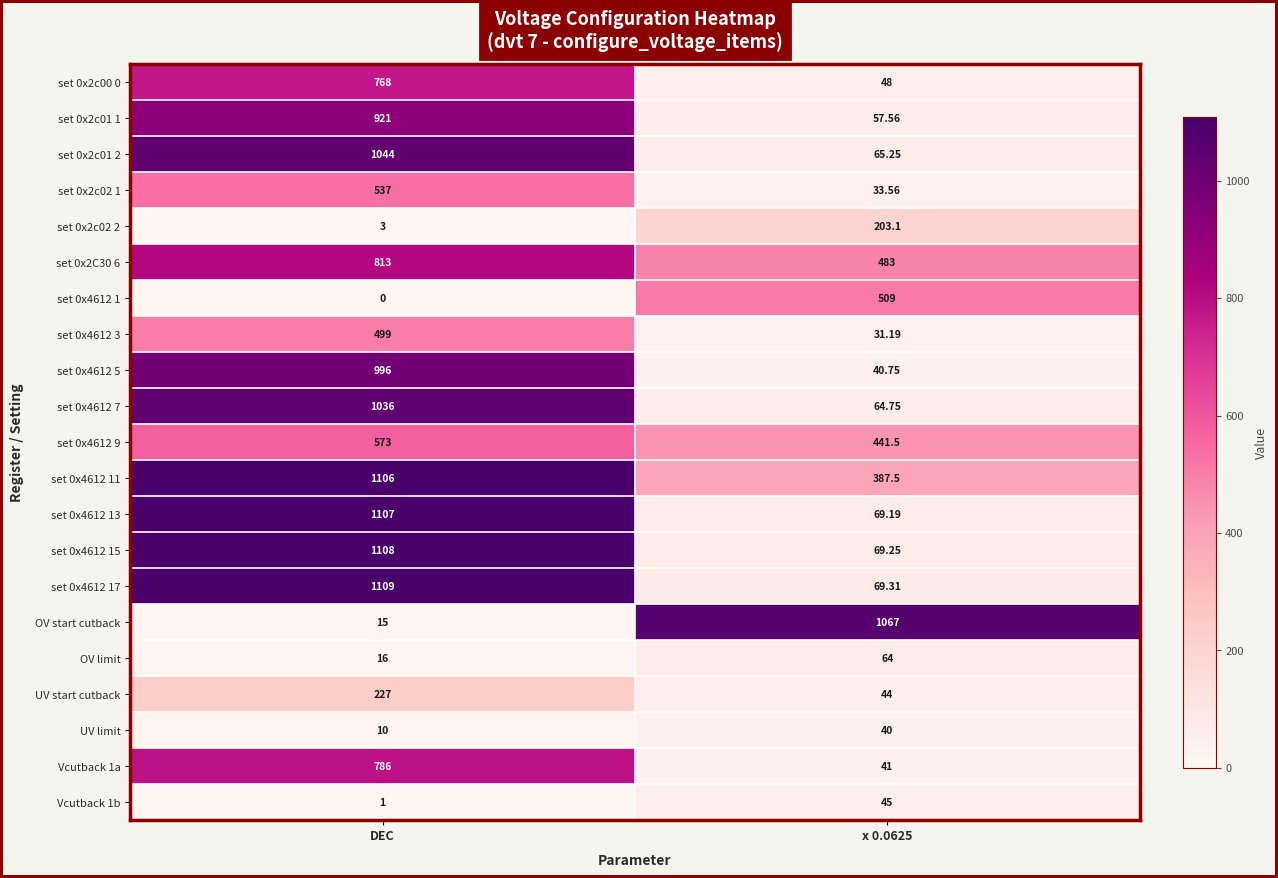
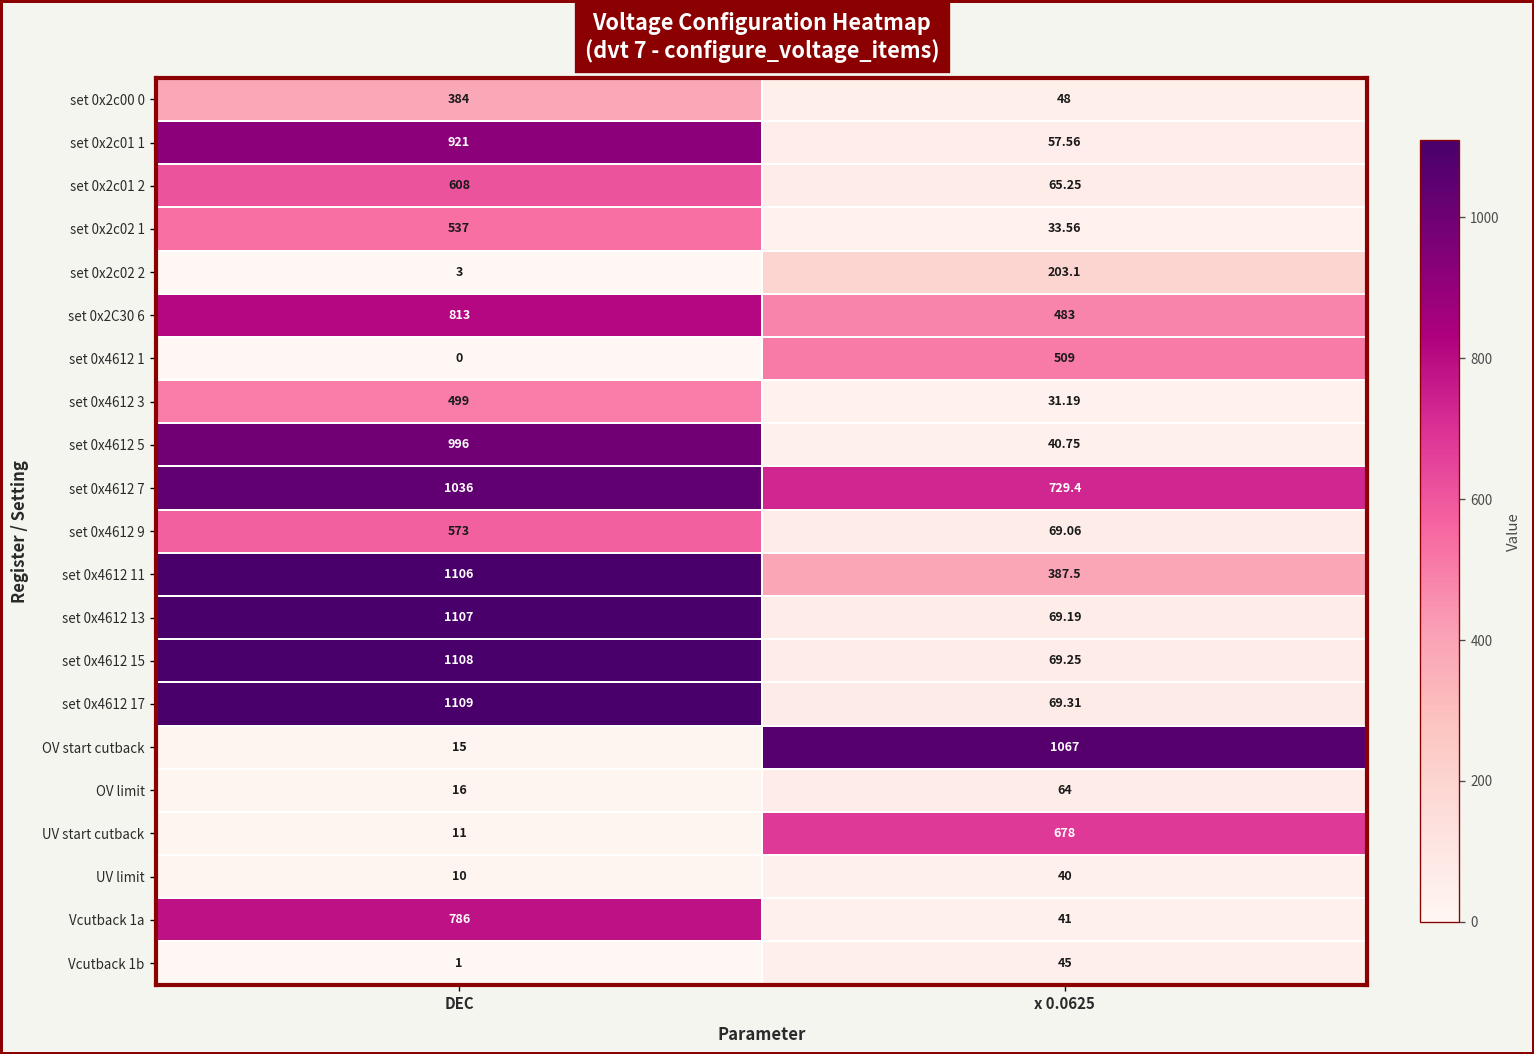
  {
    "set 0x2c00 0": {
-     "DEC": 768,
+     "DEC": 384,
      "x 0.0625": 48
    },
    "set 0x2c01 1": {
      "DEC": 921,
      "x 0.0625": 57.56
    },
    "set 0x2c01 2": {
-     "DEC": 1044,
+     "DEC": 608,
      "x 0.0625": 65.25
    },
    "set 0x2c02 1": {
      "DEC": 537,
      "x 0.0625": 33.56
    },
    "set 0x2c02 2": {
      "DEC": 3,
      "x 0.0625": 203.1
    },
    "set 0x2C30 6": {
      "DEC": 813,
      "x 0.0625": 483
    },
    "set 0x4612 1": {
      "DEC": 0,
      "x 0.0625": 509
    },
    "set 0x4612 3": {
      "DEC": 499,
      "x 0.0625": 31.19
    },
    "set 0x4612 5": {
      "DEC": 996,
      "x 0.0625": 40.75
    },
    "set 0x4612 7": {
      "DEC": 1036,
-     "x 0.0625": 64.75
+     "x 0.0625": 729.4
    },
    "set 0x4612 9": {
      "DEC": 573,
-     "x 0.0625": 441.5
+     "x 0.0625": 69.06
    },
    "set 0x4612 11": {
      "DEC": 1106,
      "x 0.0625": 387.5
    },
    "set 0x4612 13": {
      "DEC": 1107,
      "x 0.0625": 69.19
    },
    "set 0x4612 15": {
      "DEC": 1108,
      "x 0.0625": 69.25
    },
    "set 0x4612 17": {
      "DEC": 1109,
      "x 0.0625": 69.31
    },
    "OV start cutback": {
      "DEC": 15,
      "x 0.0625": 1067
    },
    "OV limit": {
      "DEC": 16,
      "x 0.0625": 64
    },
    "UV start cutback": {
-     "DEC": 227,
-     "x 0.0625": 44
+     "DEC": 11,
+     "x 0.0625": 678
    },
    "UV limit": {
      "DEC": 10,
      "x 0.0625": 40
    },
    "Vcutback 1a": {
      "DEC": 786,
      "x 0.0625": 41
    },
    "Vcutback 1b": {
      "DEC": 1,
      "x 0.0625": 45
    }
  }
